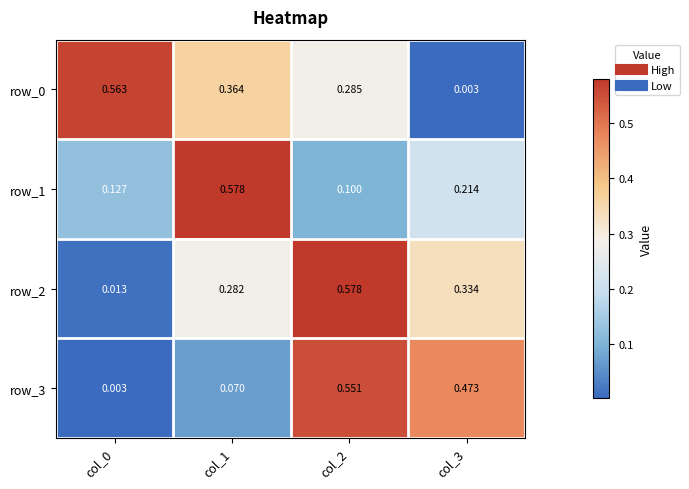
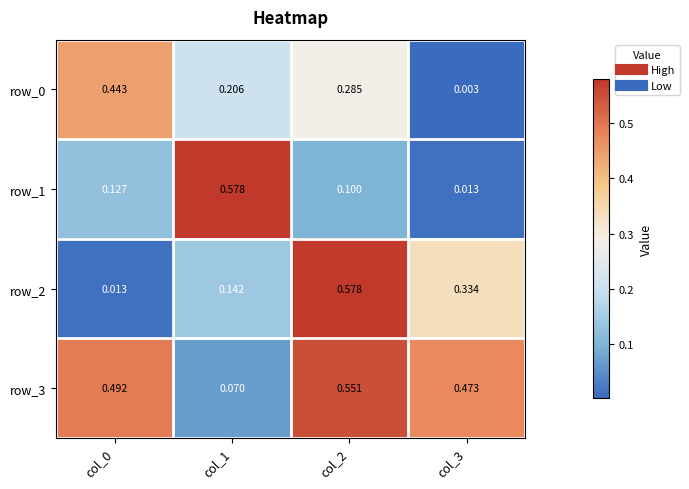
  {
    "row_0": {
-     "col_0": 0.563,
-     "col_1": 0.364,
+     "col_0": 0.443,
+     "col_1": 0.206,
      "col_2": 0.285,
      "col_3": 0.003
    },
    "row_1": {
      "col_0": 0.127,
      "col_1": 0.578,
      "col_2": 0.100,
-     "col_3": 0.214
+     "col_3": 0.013
    },
    "row_2": {
      "col_0": 0.013,
-     "col_1": 0.282,
+     "col_1": 0.142,
      "col_2": 0.578,
      "col_3": 0.334
    },
    "row_3": {
-     "col_0": 0.003,
+     "col_0": 0.492,
      "col_1": 0.070,
      "col_2": 0.551,
      "col_3": 0.473
    }
  }
